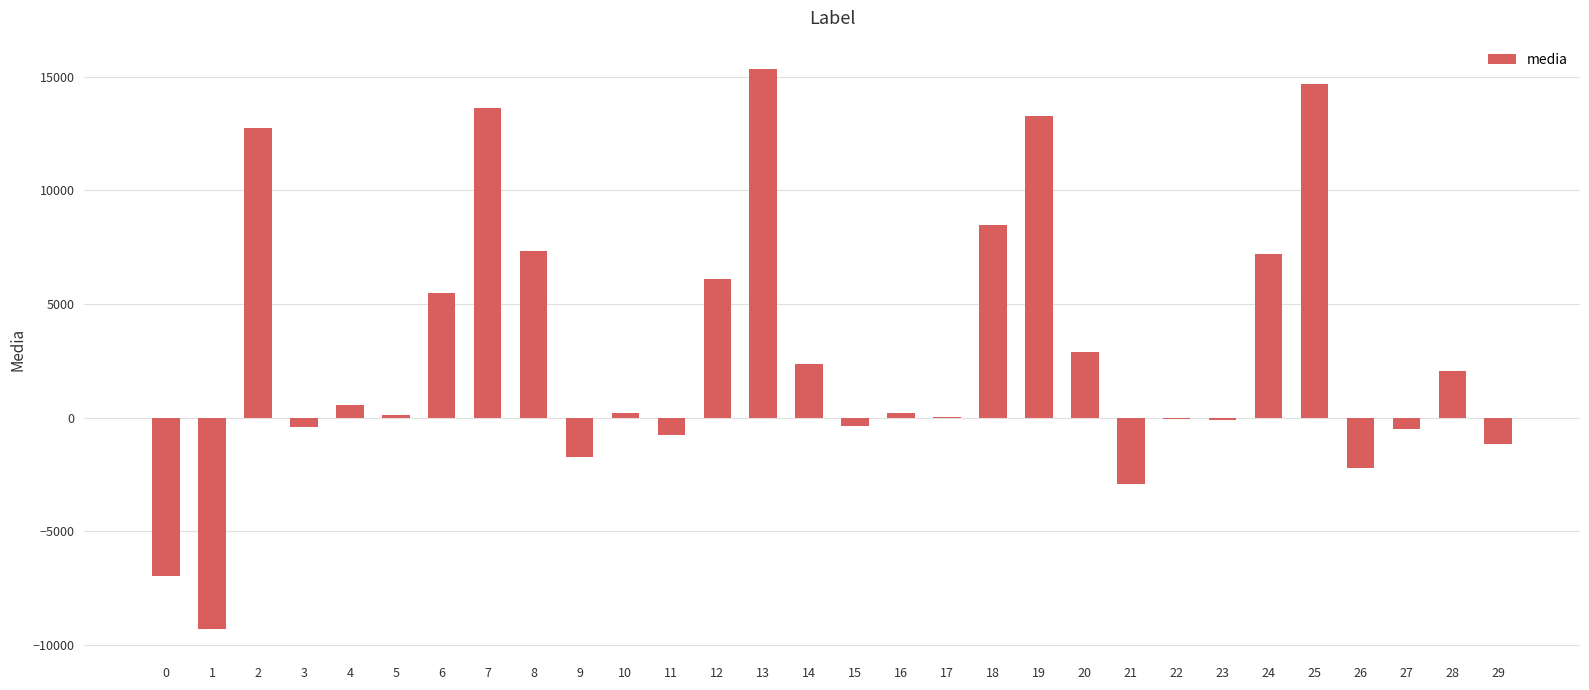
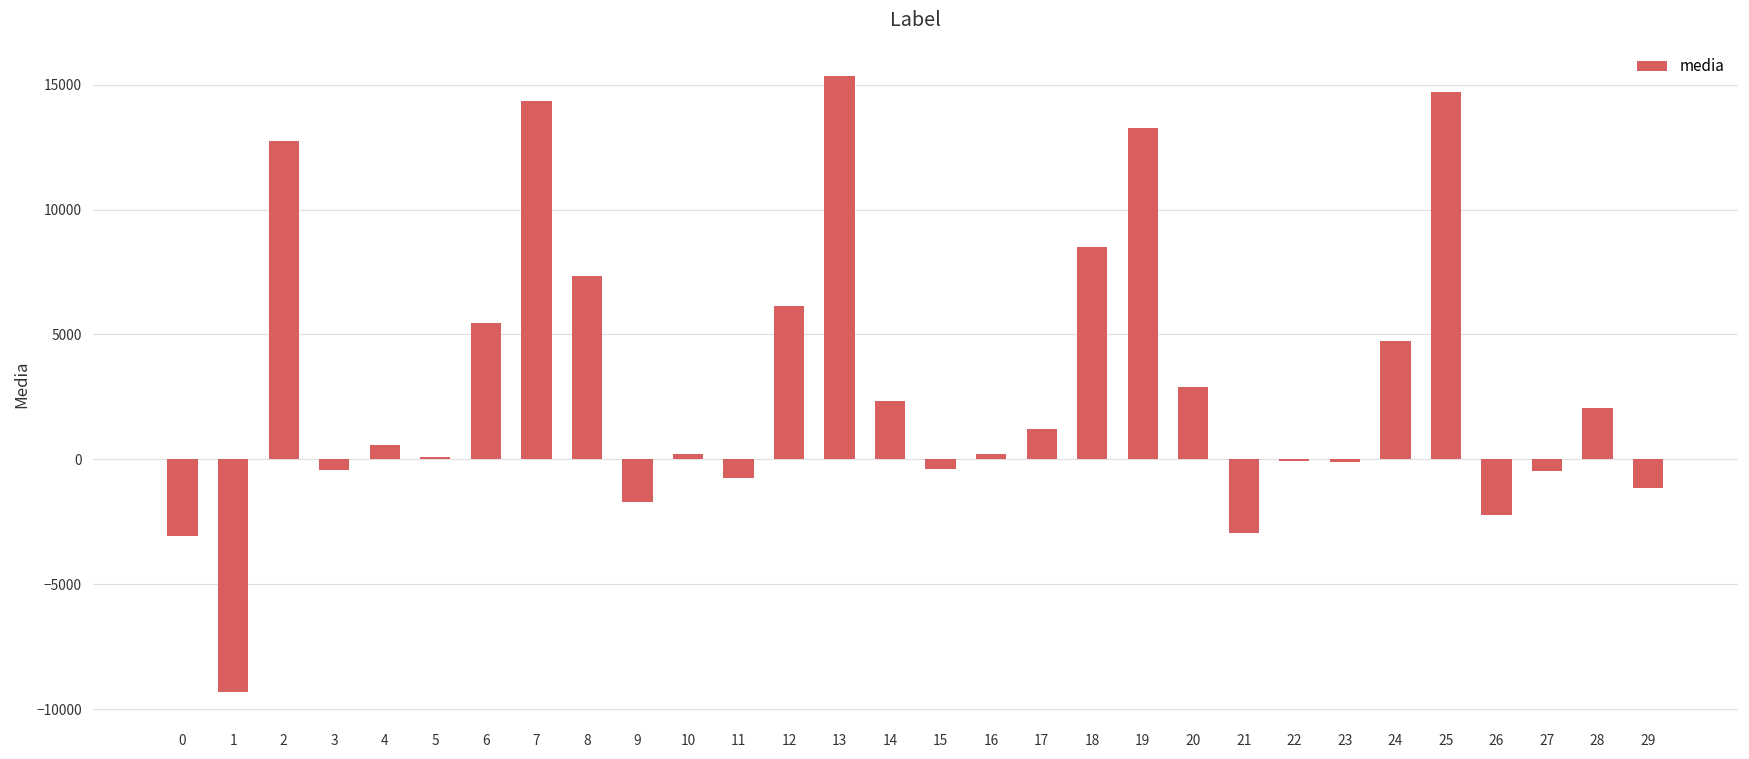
  {
-   "0": -7000,
+   "0": -3100,
    "1": -9300,
    "2": 12700,
    "3": -400,
    "4": 600,
    "6": 5500,
-   "7": 13700,
+   "7": 14300,
    "8": 7300,
    "9": -1700,
    "10": 200,
    "11": -800,
    "12": 6100,
    "13": 15400,
    "14": 2400,
    "15": -400,
    "16": 200,
-   "17": 0,
+   "17": 1200,
    "18": 8500,
    "19": 13300,
    "20": 2900,
    "21": -2900,
-   "24": 7200,
+   "24": 4700,
    "25": 14700,
    "26": -2200,
    "27": -500,
    "28": 2000,
    "29": -1100
  }
